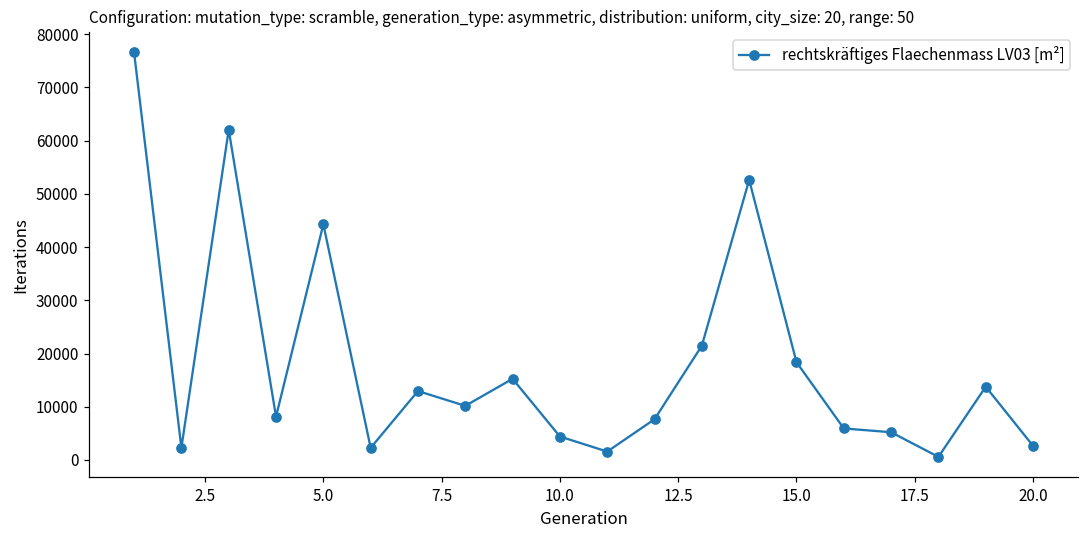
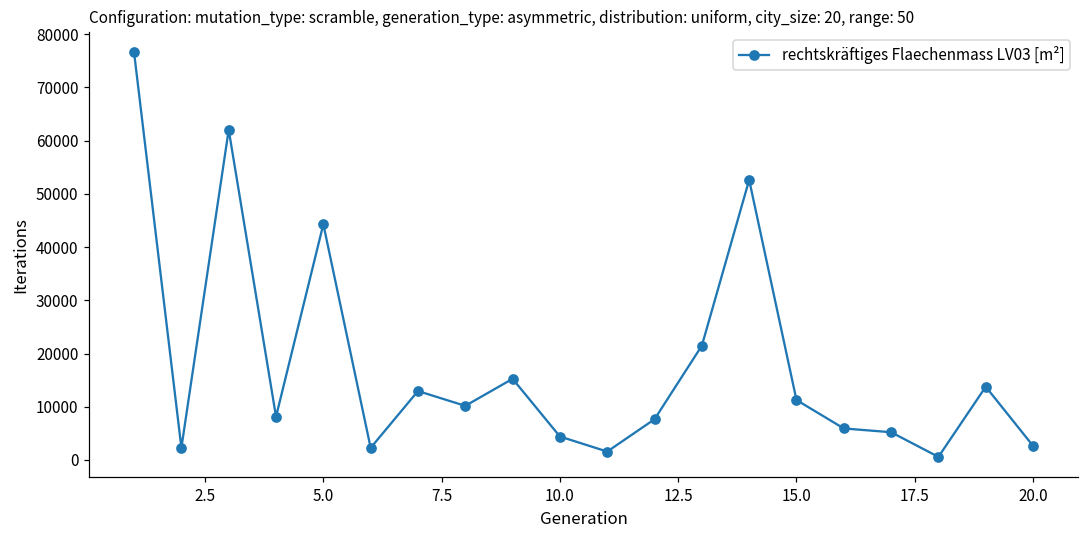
  {
    "5.0": 44000,
    "10.0": 4000,
-   "15.0": 18000,
+   "15.0": 11000,
    "20.0": 3000
  }
